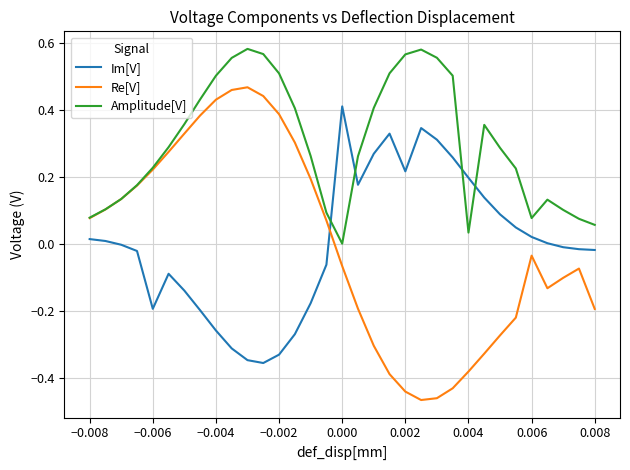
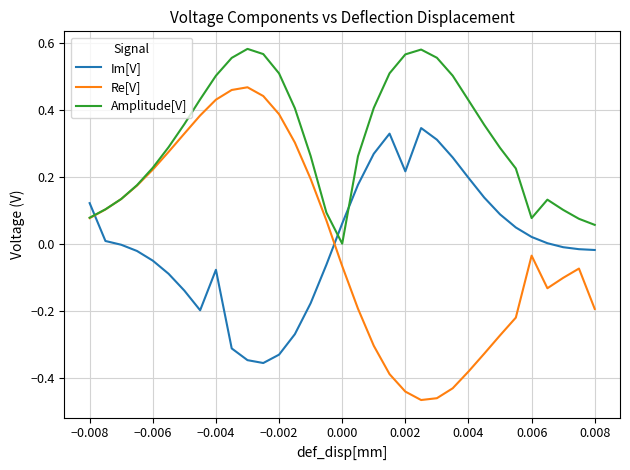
  {
    "Im[V]": {
-     "−0.008": 0.01,
-     "−0.006": -0.19,
-     "−0.004": -0.26,
+     "−0.008": 0.12,
+     "−0.006": -0.05,
+     "−0.004": -0.08,
      "−0.002": -0.33,
-     "0.000": 0.41,
+     "0.000": 0.06,
      "0.002": 0.22,
      "0.004": 0.20,
      "0.006": 0.02,
      "0.008": -0.02
    },
    "Re[V]": {
      "−0.004": 0.43,
      "−0.002": 0.39,
      "0.000": -0.07,
      "0.002": -0.44,
      "0.004": -0.38,
      "0.006": -0.03,
      "0.008": -0.19
    },
    "Amplitude[V]": {
      "−0.004": 0.50,
      "−0.002": 0.51,
      "0.000": 0.00,
      "0.002": 0.57,
-     "0.004": 0.03,
+     "0.004": 0.43,
      "0.006": 0.08,
      "0.008": 0.06
    }
  }
